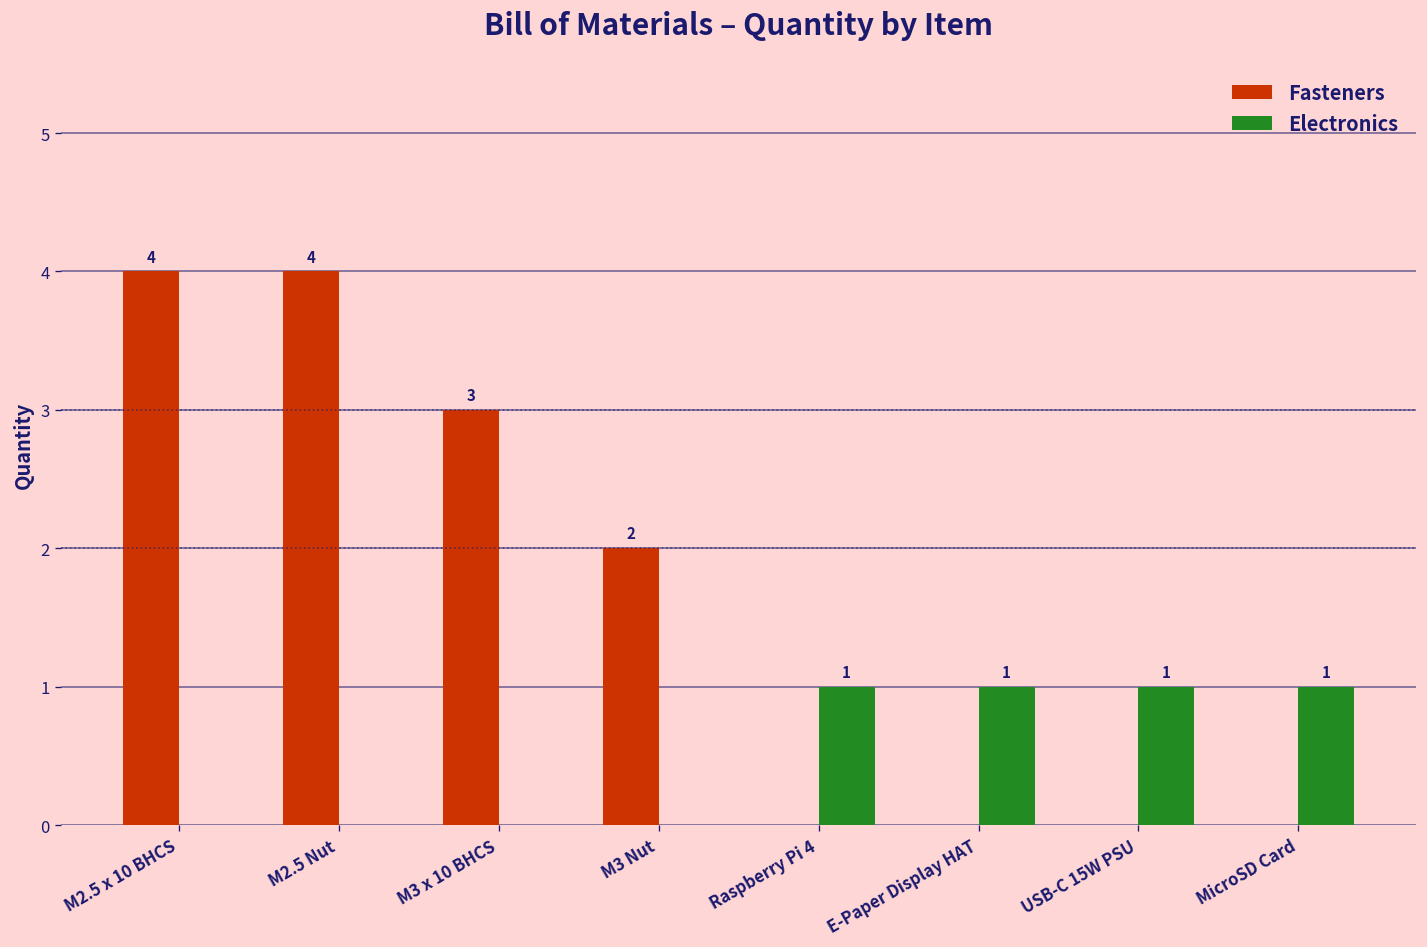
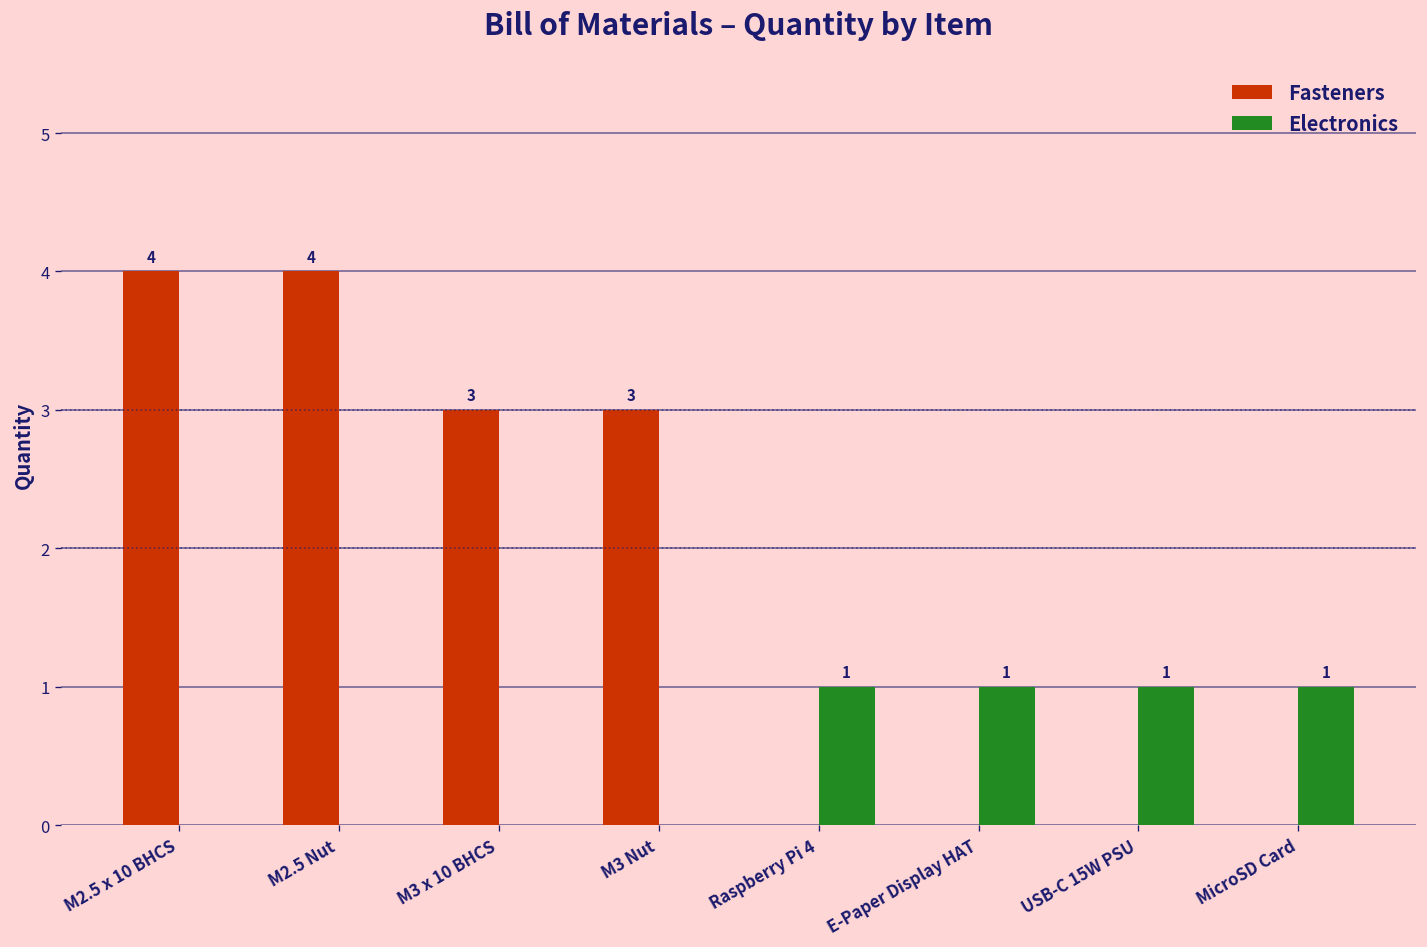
  {
    "Fasteners": {
      "M2.5 x 10 BHCS": 4,
      "M2.5 Nut": 4,
      "M3 x 10 BHCS": 3,
-     "M3 Nut": 2
+     "M3 Nut": 3
    },
    "Electronics": {
      "Raspberry Pi 4": 1,
      "E-Paper Display HAT": 1,
      "USB-C 15W PSU": 1,
      "MicroSD Card": 1
    }
  }
